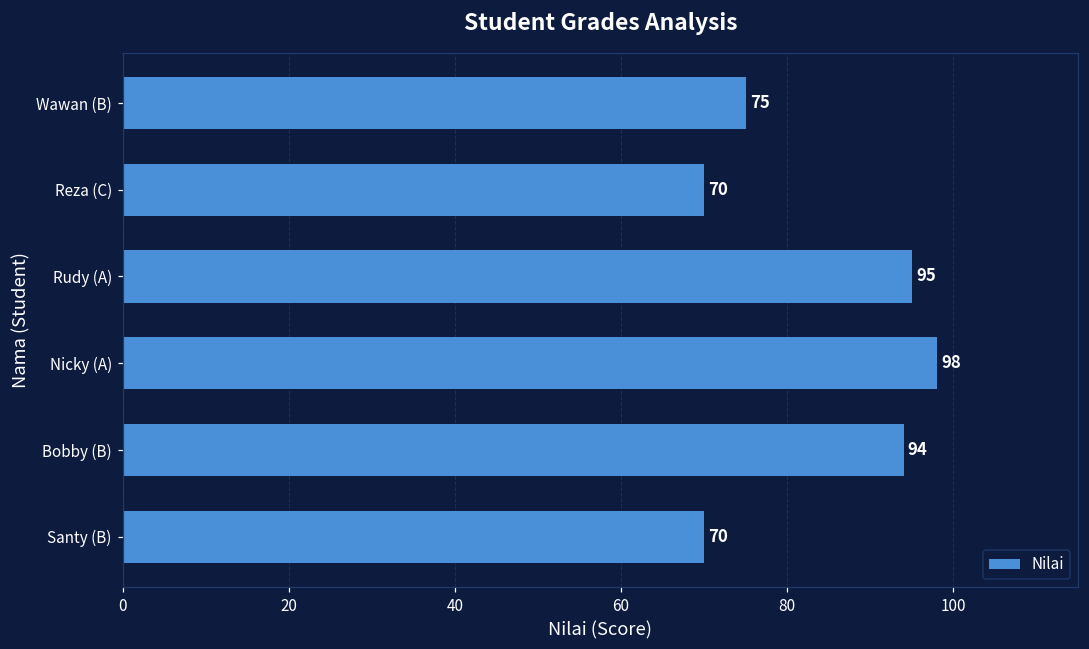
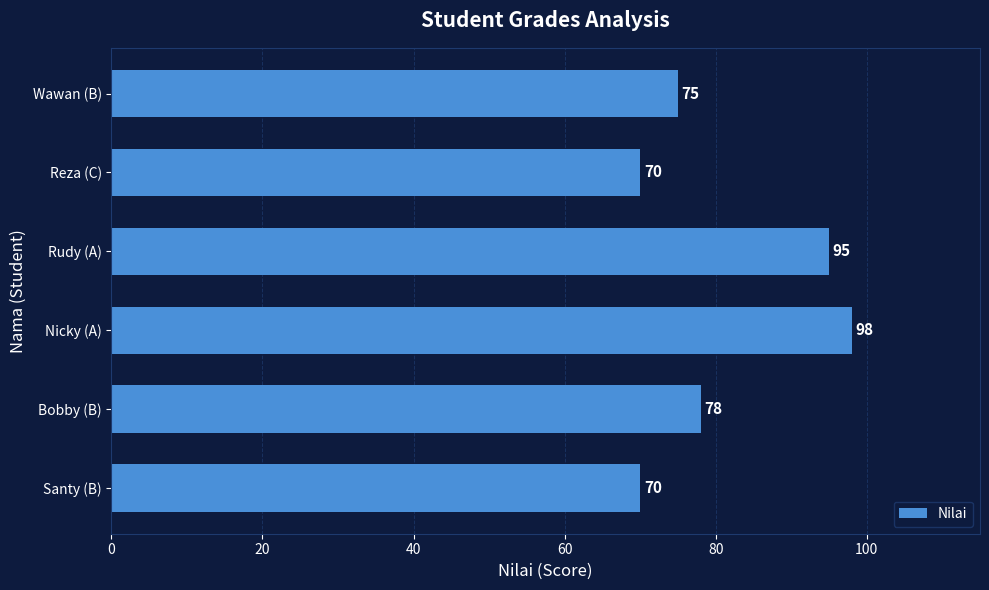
  {
    "Wawan (B)": 75,
    "Reza (C)": 70,
    "Rudy (A)": 95,
    "Nicky (A)": 98,
-   "Bobby (B)": 94,
+   "Bobby (B)": 78,
    "Santy (B)": 70
  }
